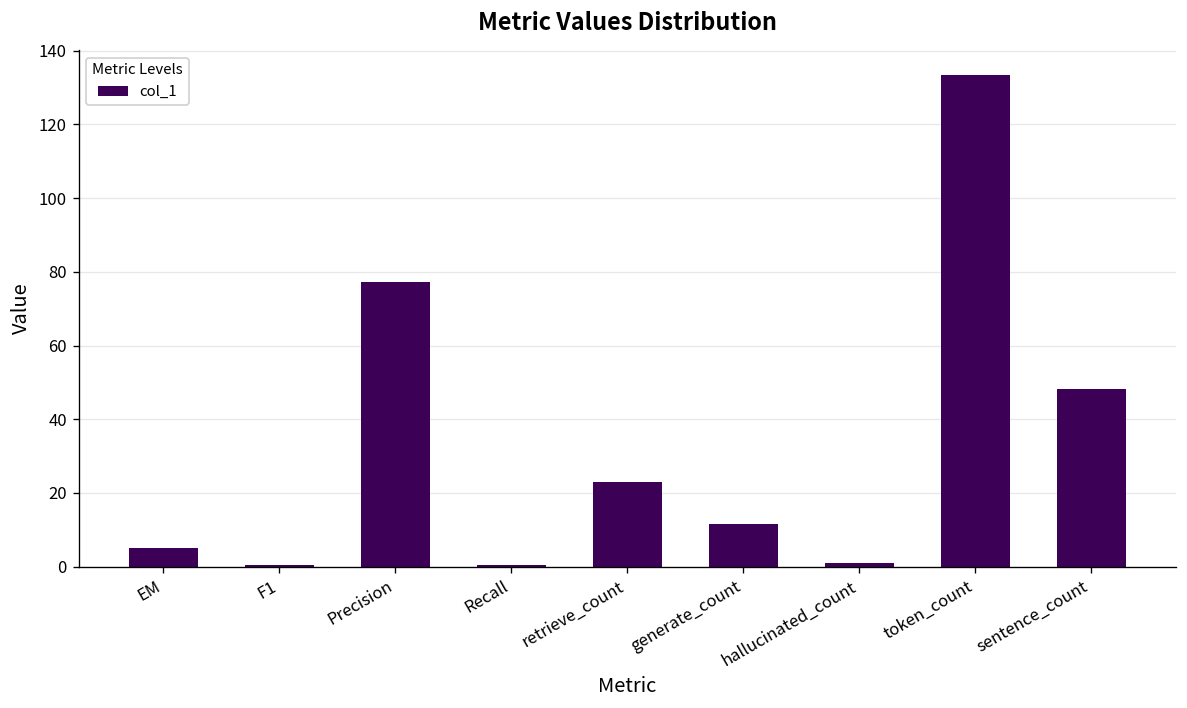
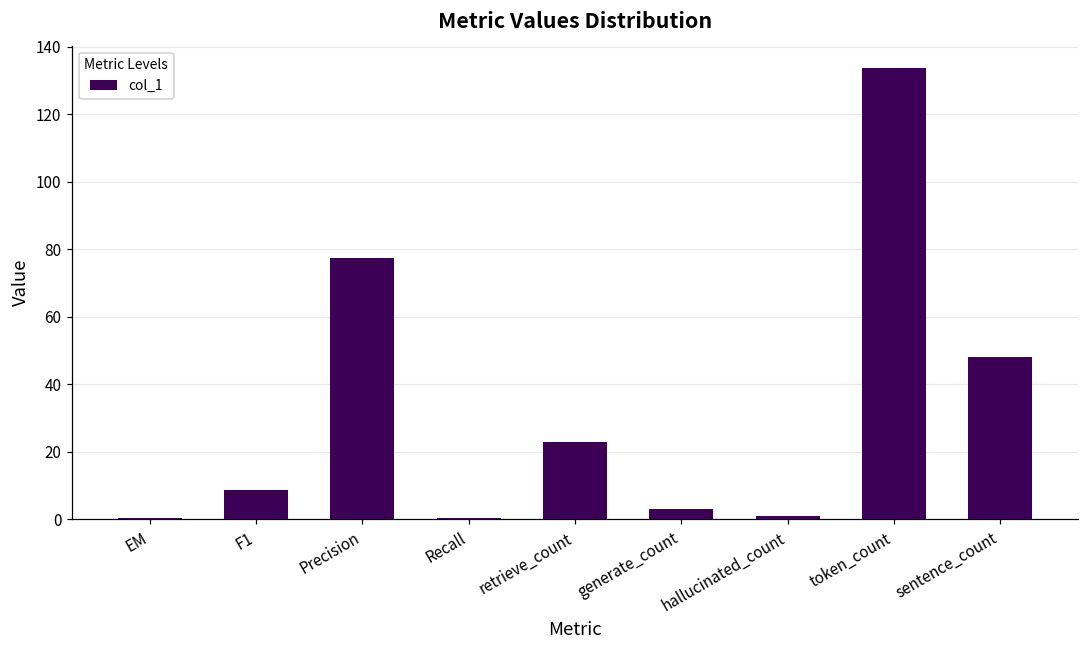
  {
-   "EM": 5,
-   "F1": 0,
+   "EM": 0,
+   "F1": 9,
    "Precision": 77,
    "retrieve_count": 23,
-   "generate_count": 12,
+   "generate_count": 3,
    "hallucinated_count": 1,
    "token_count": 134,
    "sentence_count": 48
  }
